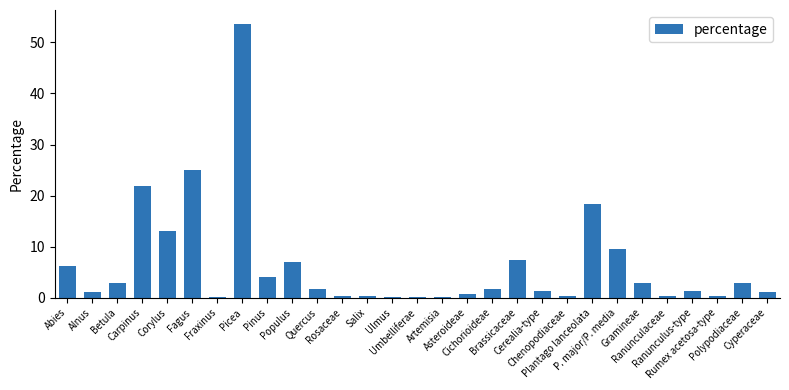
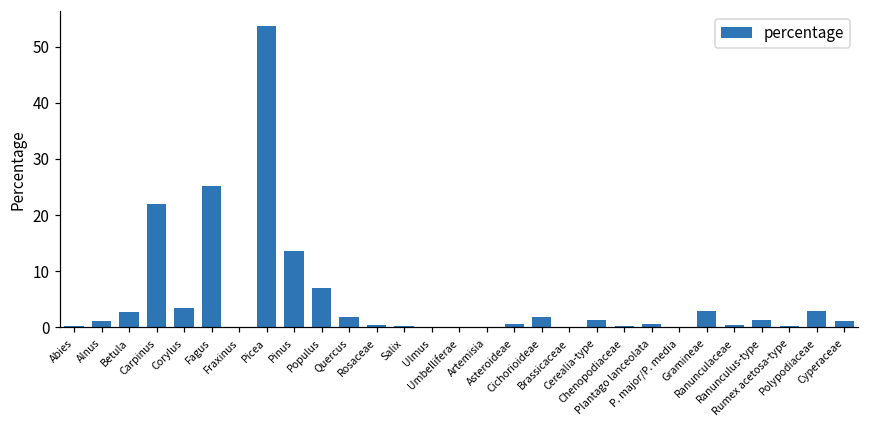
  {
-   "Abies": 6,
+   "Abies": 0,
    "Alnus": 1,
    "Betula": 3,
    "Carpinus": 22,
-   "Corylus": 13,
+   "Corylus": 3,
    "Fagus": 25,
    "Picea": 54,
-   "Pinus": 4,
+   "Pinus": 14,
    "Populus": 7,
    "Quercus": 2,
    "Asteroideae": 1,
    "Cichorioideae": 2,
-   "Brassicaceae": 7,
+   "Brassicaceae": 0,
    "Cerealia-type": 1,
-   "Plantago lanceolata": 18,
-   "P. major/P. media": 10,
+   "Plantago lanceolata": 1,
+   "P. major/P. media": 0,
    "Gramineae": 3,
    "Ranunculus-type": 1,
    "Polypodiaceae": 3,
    "Cyperaceae": 1
  }
